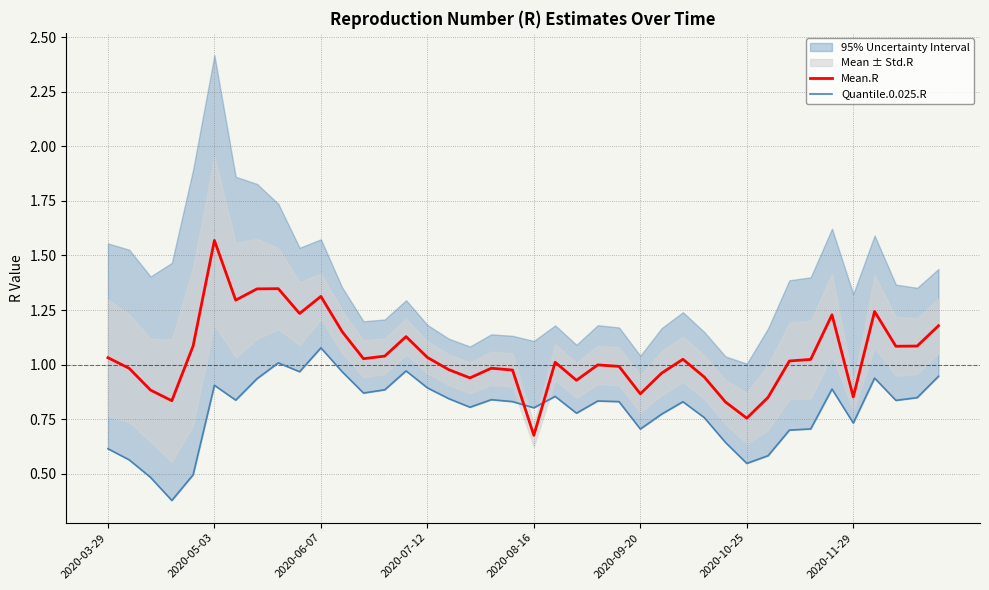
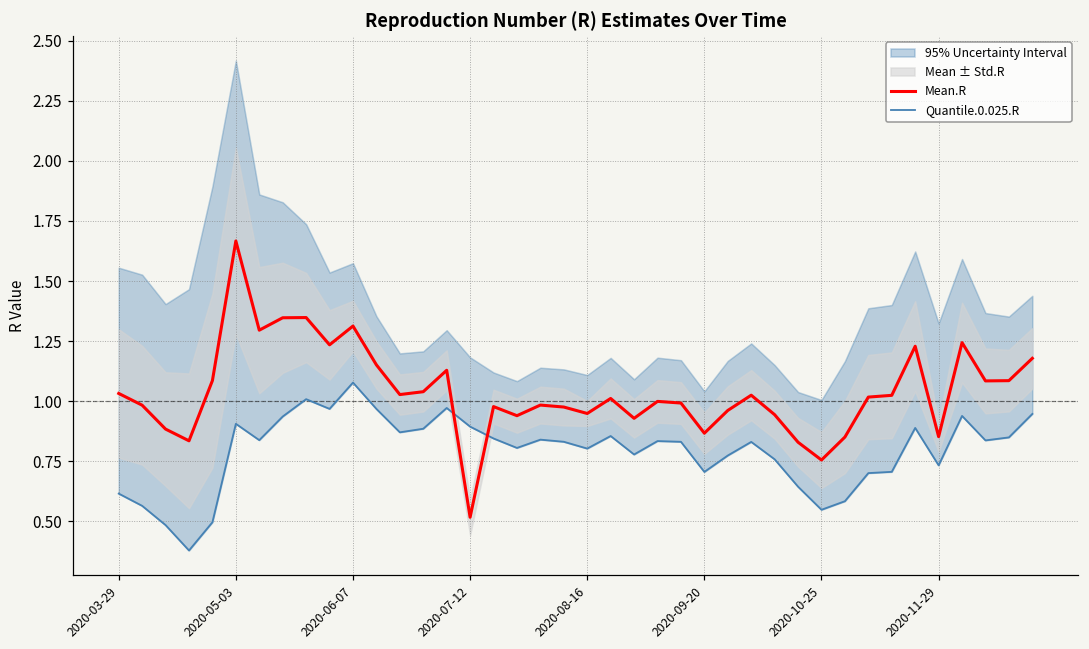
  {
    "Mean.R": {
      "2020-03-29": 1.03,
-     "2020-05-03": 1.57,
+     "2020-05-03": 1.67,
      "2020-06-07": 1.31,
-     "2020-07-12": 1.03,
-     "2020-08-16": 0.68,
+     "2020-07-12": 0.52,
+     "2020-08-16": 0.95,
      "2020-09-20": 0.87,
      "2020-10-25": 0.76,
      "2020-11-29": 0.85
    }
  }
